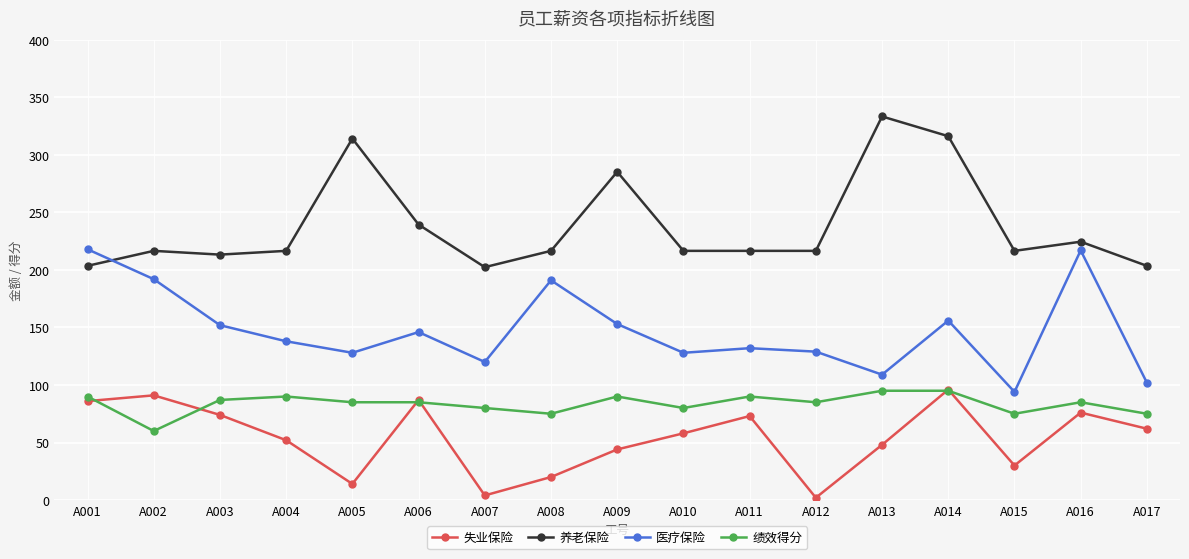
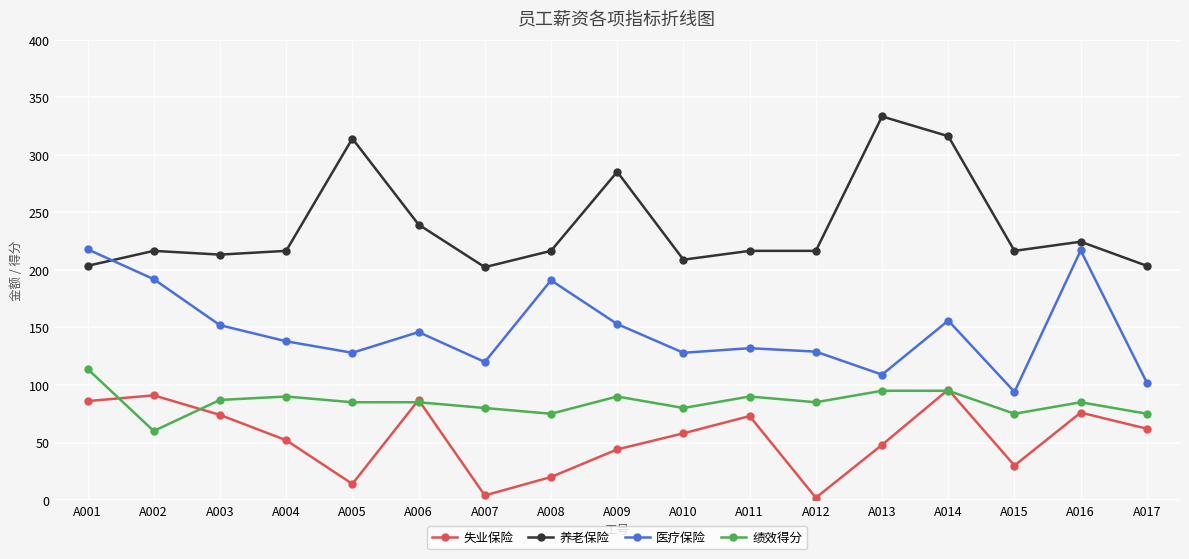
  {
    "失业保险": {
      "A001": 86,
      "A002": 91,
      "A003": 74,
      "A004": 52,
      "A005": 14,
      "A007": 4,
      "A008": 20,
      "A009": 44,
      "A010": 58,
      "A011": 73,
      "A012": 2,
      "A013": 48,
      "A015": 30,
      "A016": 76,
      "A017": 62
    },
    "养老保险": {
      "A001": 204,
      "A002": 217,
      "A003": 213,
      "A004": 217,
      "A005": 314,
      "A006": 239,
      "A007": 202,
      "A008": 217,
      "A009": 285,
-     "A010": 217,
+     "A010": 209,
      "A011": 217,
      "A012": 217,
      "A013": 333,
      "A014": 316,
      "A015": 217,
      "A016": 225,
      "A017": 204
    },
    "医疗保险": {
      "A001": 218,
      "A002": 192,
      "A003": 152,
      "A004": 138,
      "A005": 128,
      "A006": 146,
      "A007": 120,
      "A008": 191,
      "A009": 153,
      "A010": 128,
      "A011": 132,
      "A012": 129,
      "A013": 109,
      "A014": 156,
      "A015": 94,
      "A016": 217,
      "A017": 102
    },
    "绩效得分": {
-     "A001": 90,
+     "A001": 114,
      "A002": 60,
      "A003": 87,
      "A004": 90,
      "A005": 85,
      "A007": 80,
      "A008": 75,
      "A009": 90,
      "A010": 80,
      "A011": 90,
      "A012": 85,
      "A013": 95,
      "A015": 75,
      "A016": 85,
      "A017": 75
    }
  }
